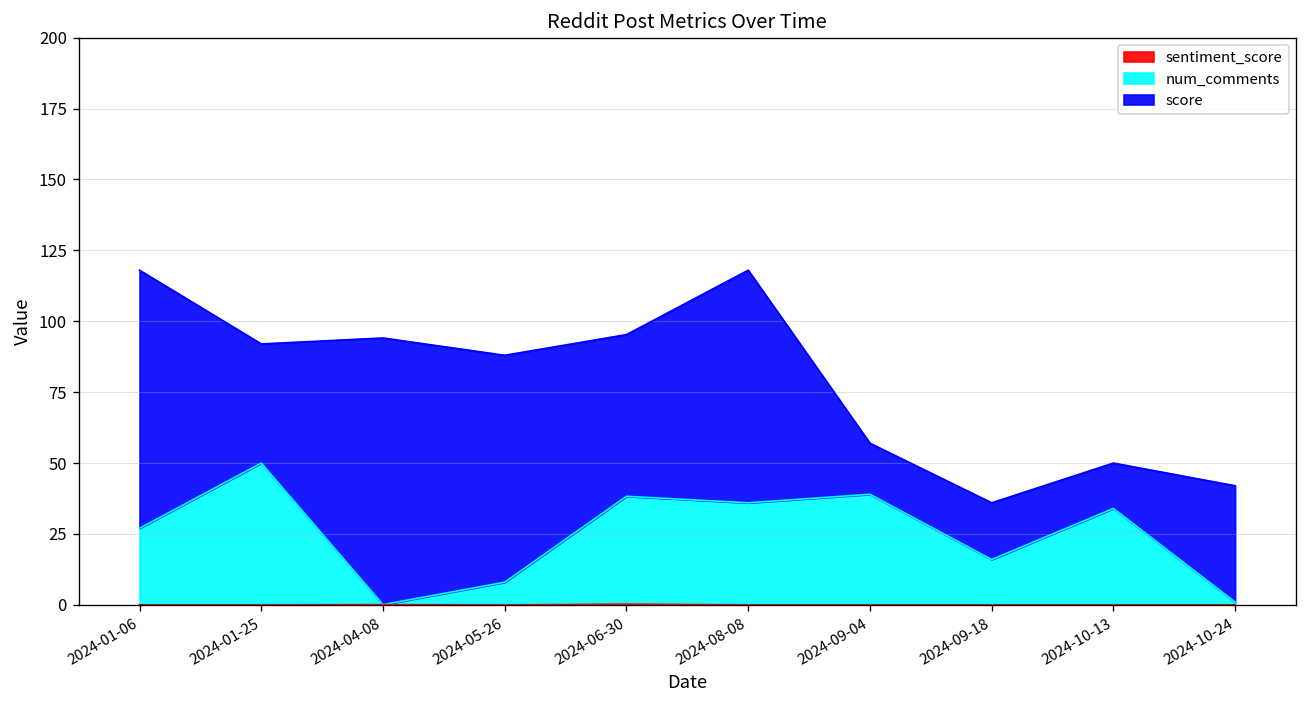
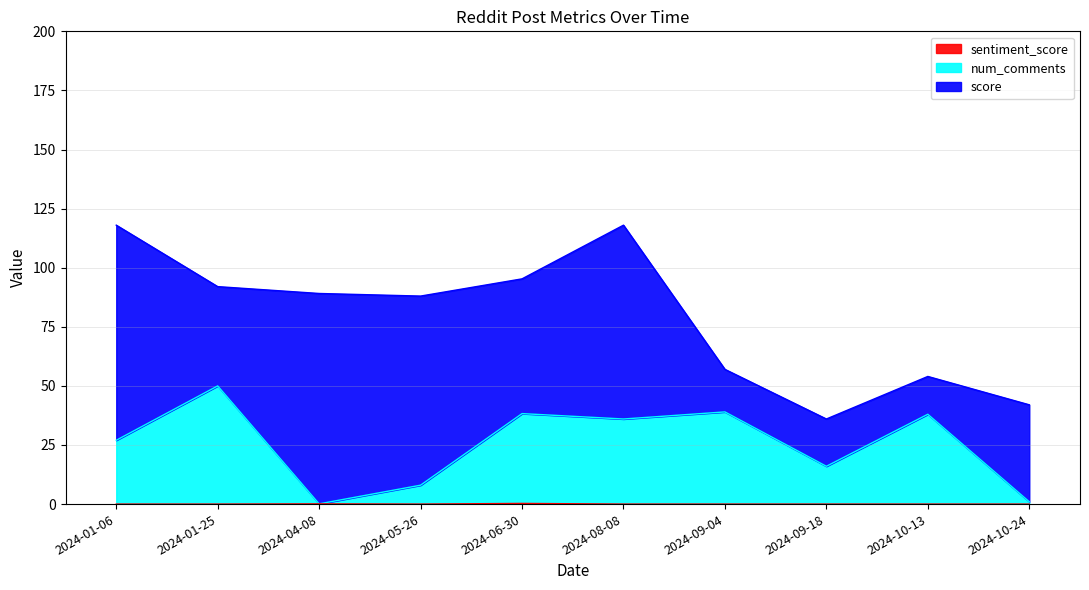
  {
    "sentiment_score": {
      "2024-01-06": 0,
      "2024-01-25": 0,
      "2024-05-26": 0,
      "2024-06-30": 0,
      "2024-08-08": 0,
      "2024-09-04": 0,
      "2024-09-18": 0,
      "2024-10-13": 0
    },
    "num_comments": {
      "2024-01-06": 27,
      "2024-01-25": 50,
      "2024-05-26": 8,
      "2024-06-30": 38,
      "2024-08-08": 36,
      "2024-09-04": 39,
      "2024-09-18": 16,
-     "2024-10-13": 34
+     "2024-10-13": 38
    },
    "score": {
      "2024-01-06": 91,
      "2024-01-25": 42,
-     "2024-04-08": 94,
+     "2024-04-08": 89,
      "2024-05-26": 80,
      "2024-06-30": 57,
      "2024-08-08": 82,
      "2024-09-04": 18,
      "2024-09-18": 20,
      "2024-10-13": 16,
      "2024-10-24": 41
    }
  }
